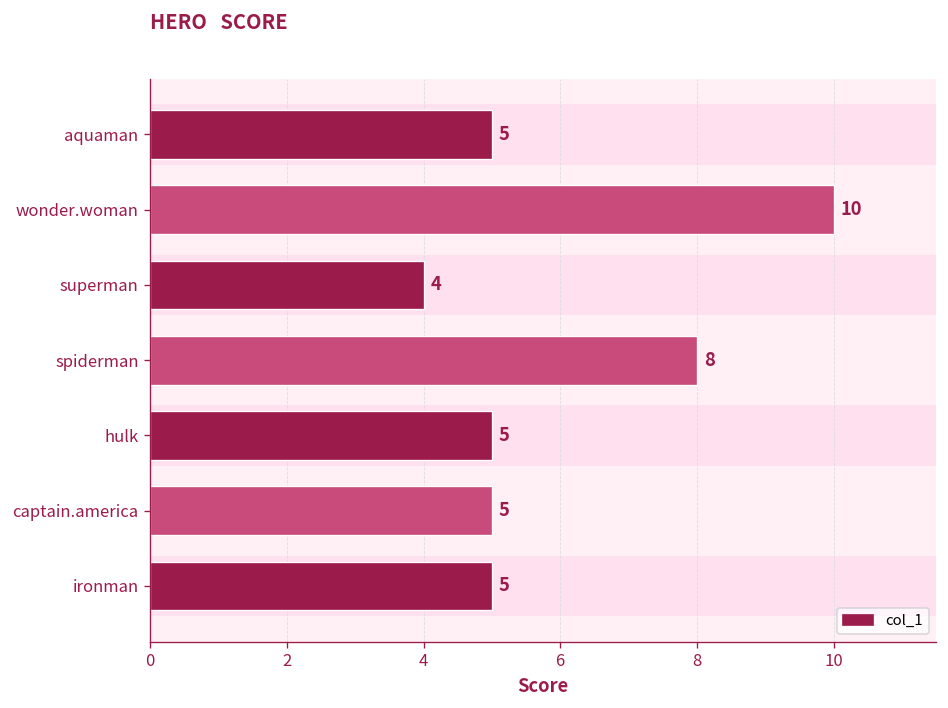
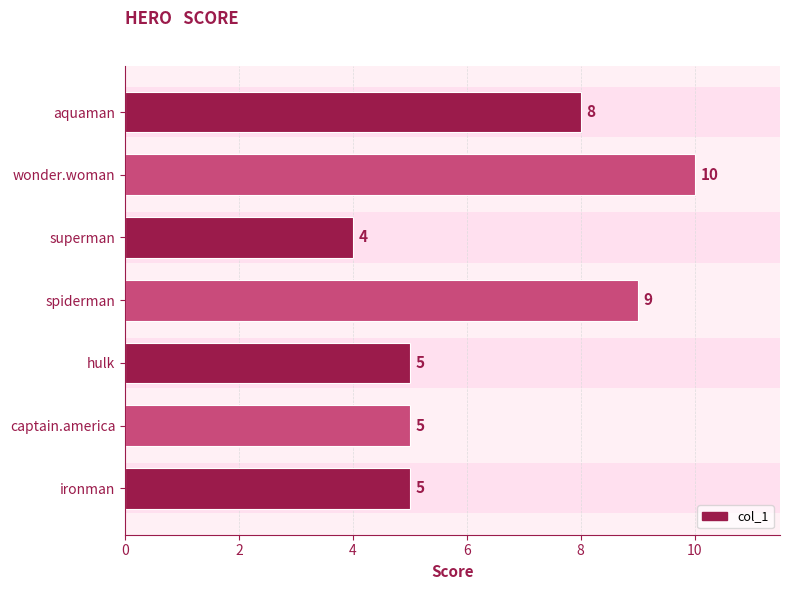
  {
-   "aquaman": 5,
+   "aquaman": 8,
    "wonder.woman": 10,
    "superman": 4,
-   "spiderman": 8,
+   "spiderman": 9,
    "hulk": 5,
    "captain.america": 5,
    "ironman": 5
  }
